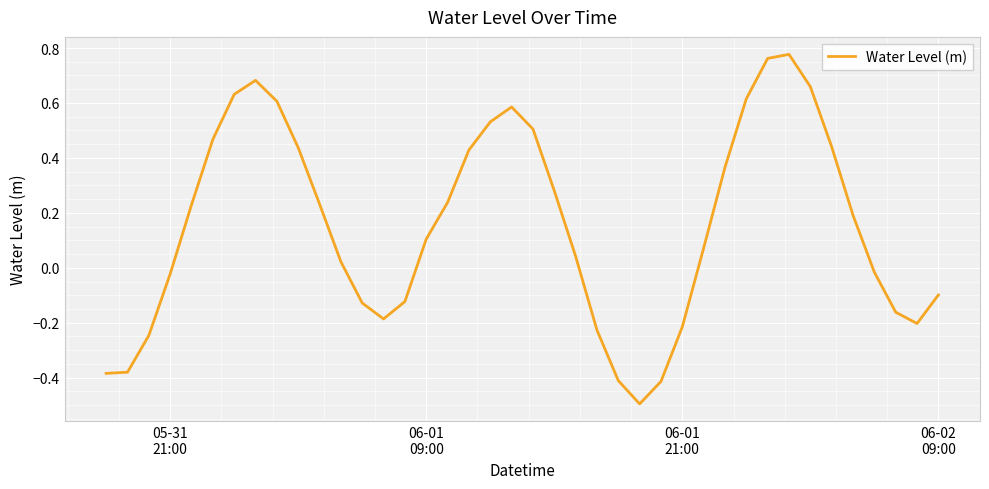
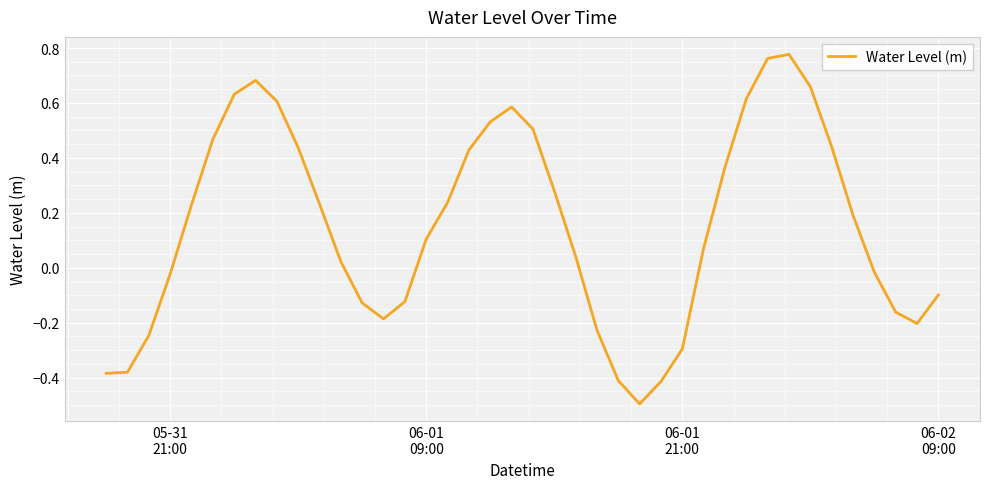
  {
    "05-31 21:00": -0.02,
    "06-01 09:00": 0.10,
-   "06-01 21:00": -0.21,
+   "06-01 21:00": -0.30,
    "06-02 09:00": -0.10
  }
